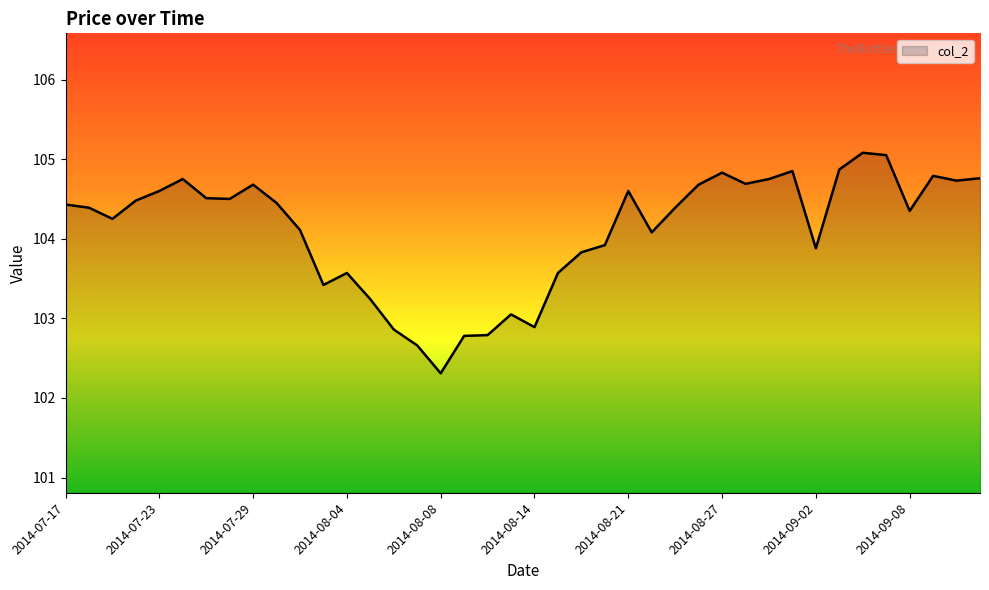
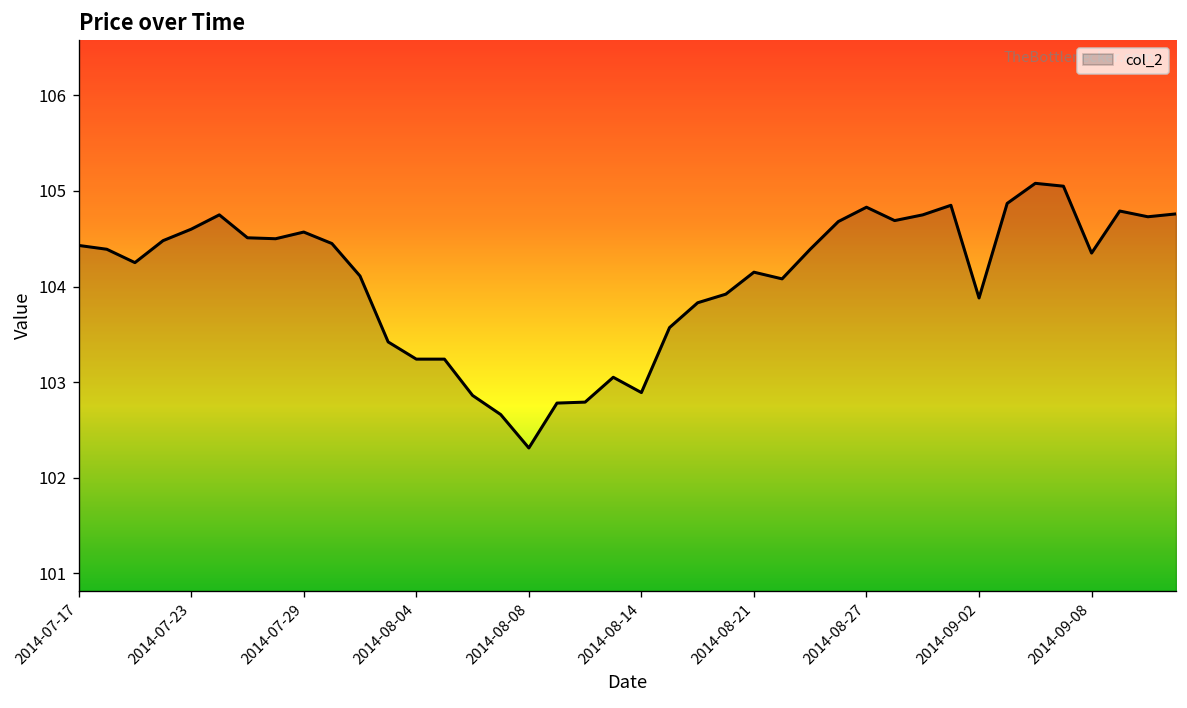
  {
    "2014-07-17": 104.4,
    "2014-07-23": 104.6,
-   "2014-07-29": 104.7,
-   "2014-08-04": 103.6,
+   "2014-07-29": 104.6,
+   "2014-08-04": 103.2,
    "2014-08-08": 102.3,
    "2014-08-14": 102.9,
-   "2014-08-21": 104.6,
+   "2014-08-21": 104.2,
    "2014-08-27": 104.8,
    "2014-09-02": 103.9,
    "2014-09-08": 104.4
  }
